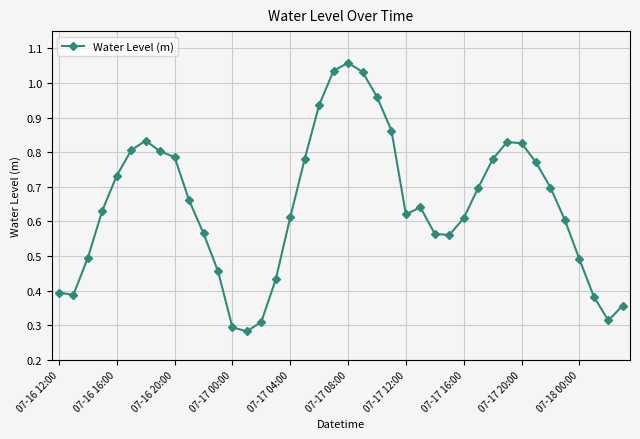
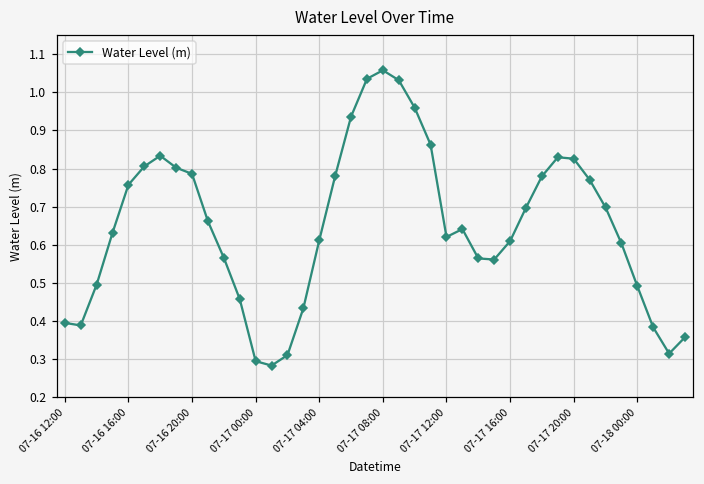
  {
    "07-16 12:00": 0.39,
-   "07-16 16:00": 0.73,
+   "07-16 16:00": 0.76,
    "07-16 20:00": 0.79,
    "07-17 00:00": 0.29,
    "07-17 04:00": 0.61,
    "07-17 08:00": 1.06,
    "07-17 12:00": 0.62,
    "07-17 16:00": 0.61,
    "07-17 20:00": 0.83,
    "07-18 00:00": 0.49
  }
